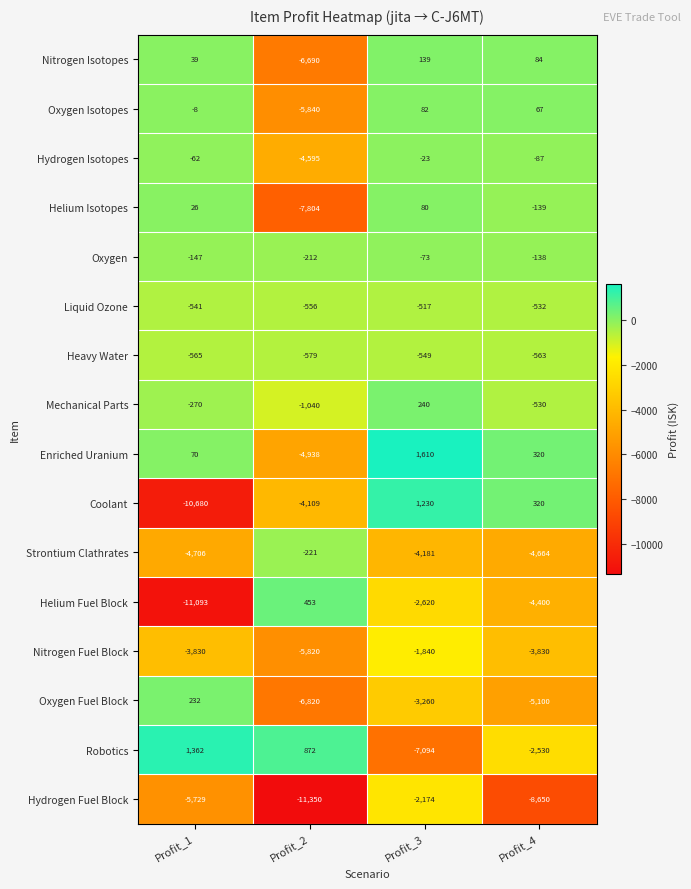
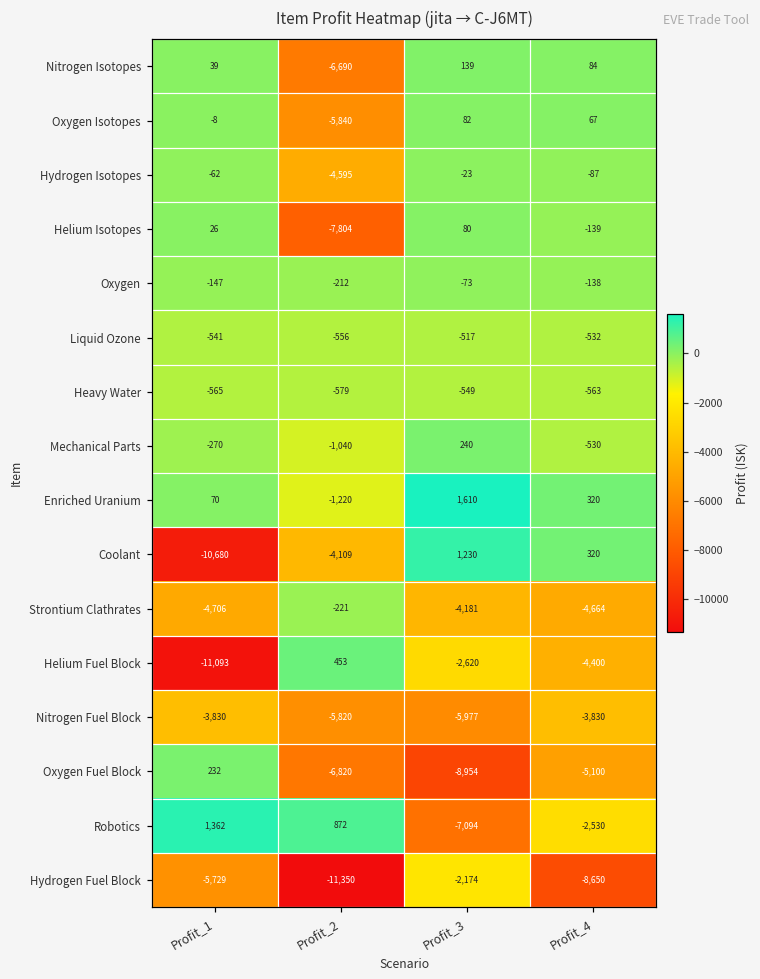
  {
    "Nitrogen Isotopes": {
      "Profit_1": "39",
      "Profit_2": "-6,690",
      "Profit_3": "139",
      "Profit_4": "84"
    },
    "Oxygen Isotopes": {
      "Profit_1": "-8",
      "Profit_2": "-5,840",
      "Profit_3": "82",
      "Profit_4": "67"
    },
    "Hydrogen Isotopes": {
      "Profit_1": "-62",
      "Profit_2": "-4,595",
      "Profit_3": "-23",
      "Profit_4": "-87"
    },
    "Helium Isotopes": {
      "Profit_1": "26",
      "Profit_2": "-7,804",
      "Profit_3": "80",
      "Profit_4": "-139"
    },
    "Oxygen": {
      "Profit_1": "-147",
      "Profit_2": "-212",
      "Profit_3": "-73",
      "Profit_4": "-138"
    },
    "Liquid Ozone": {
      "Profit_1": "-541",
      "Profit_2": "-556",
      "Profit_3": "-517",
      "Profit_4": "-532"
    },
    "Heavy Water": {
      "Profit_1": "-565",
      "Profit_2": "-579",
      "Profit_3": "-549",
      "Profit_4": "-563"
    },
    "Mechanical Parts": {
      "Profit_1": "-270",
      "Profit_2": "-1,040",
      "Profit_3": "240",
      "Profit_4": "-530"
    },
    "Enriched Uranium": {
      "Profit_1": "70",
-     "Profit_2": "-4,938",
+     "Profit_2": "-1,220",
      "Profit_3": "1,610",
      "Profit_4": "320"
    },
    "Coolant": {
      "Profit_1": "-10,680",
      "Profit_2": "-4,109",
      "Profit_3": "1,230",
      "Profit_4": "320"
    },
    "Strontium Clathrates": {
      "Profit_1": "-4,706",
      "Profit_2": "-221",
      "Profit_3": "-4,181",
      "Profit_4": "-4,664"
    },
    "Helium Fuel Block": {
      "Profit_1": "-11,093",
      "Profit_2": "453",
      "Profit_3": "-2,620",
      "Profit_4": "-4,400"
    },
    "Nitrogen Fuel Block": {
      "Profit_1": "-3,830",
      "Profit_2": "-5,820",
-     "Profit_3": "-1,840",
+     "Profit_3": "-5,977",
      "Profit_4": "-3,830"
    },
    "Oxygen Fuel Block": {
      "Profit_1": "232",
      "Profit_2": "-6,820",
-     "Profit_3": "-3,260",
+     "Profit_3": "-8,954",
      "Profit_4": "-5,100"
    },
    "Robotics": {
      "Profit_1": "1,362",
      "Profit_2": "872",
      "Profit_3": "-7,094",
      "Profit_4": "-2,530"
    },
    "Hydrogen Fuel Block": {
      "Profit_1": "-5,729",
      "Profit_2": "-11,350",
      "Profit_3": "-2,174",
      "Profit_4": "-8,650"
    }
  }
